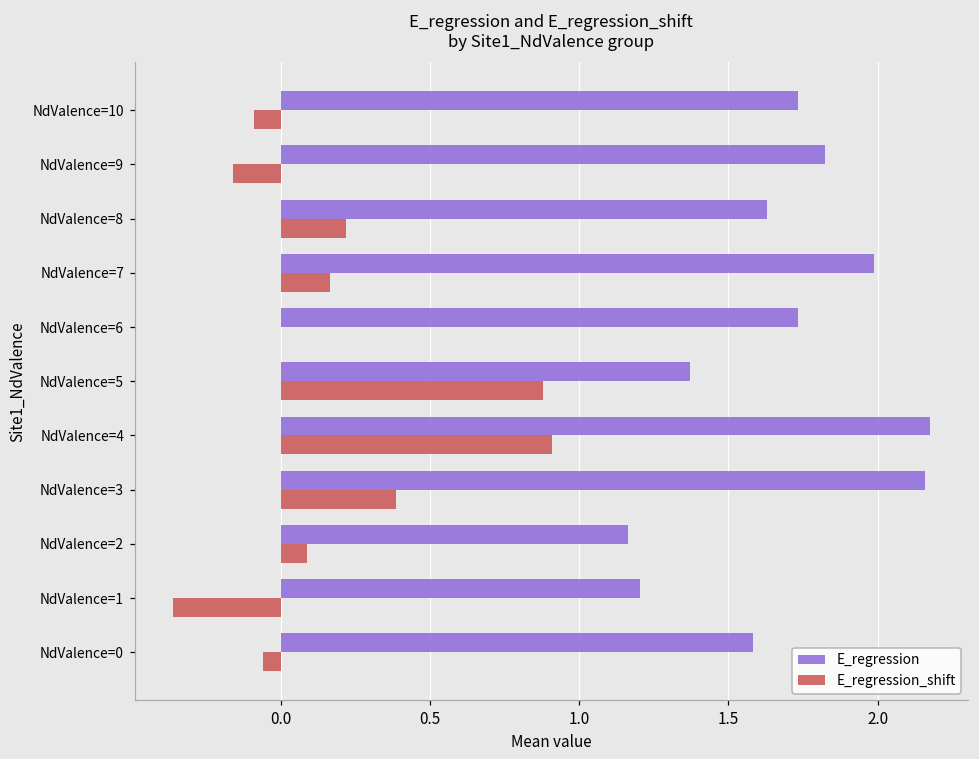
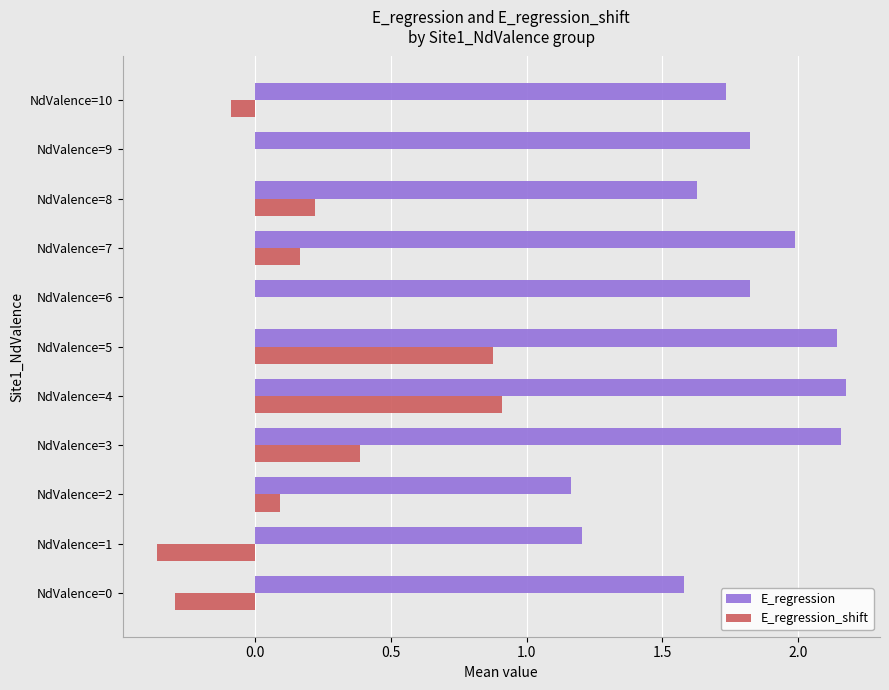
  {
    "E_regression": {
      "NdValence=10": 1.73,
      "NdValence=9": 1.82,
      "NdValence=8": 1.63,
      "NdValence=7": 1.99,
-     "NdValence=6": 1.73,
-     "NdValence=5": 1.37,
+     "NdValence=6": 1.82,
+     "NdValence=5": 2.14,
      "NdValence=4": 2.18,
      "NdValence=3": 2.16,
      "NdValence=2": 1.16,
      "NdValence=1": 1.20,
      "NdValence=0": 1.58
    },
    "E_regression_shift": {
      "NdValence=10": -0.09,
-     "NdValence=9": -0.16,
+     "NdValence=9": 0.00,
      "NdValence=8": 0.22,
      "NdValence=7": 0.17,
      "NdValence=6": 0.00,
      "NdValence=5": 0.88,
      "NdValence=4": 0.91,
      "NdValence=3": 0.38,
      "NdValence=2": 0.09,
      "NdValence=1": -0.36,
-     "NdValence=0": -0.06
+     "NdValence=0": -0.29
    }
  }
